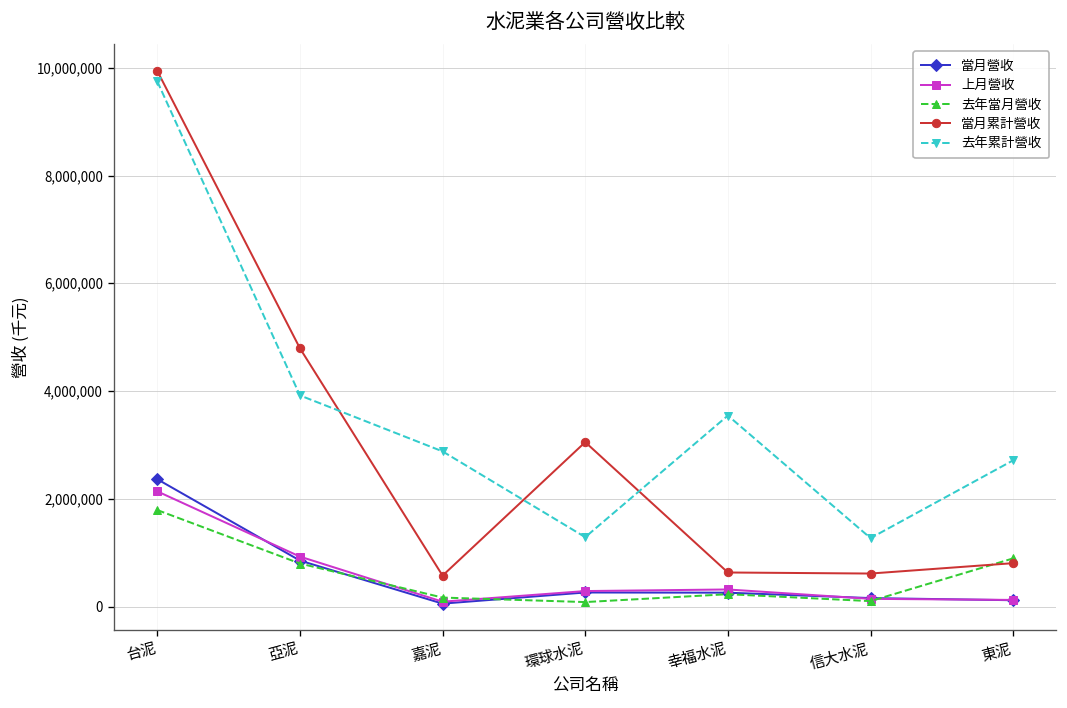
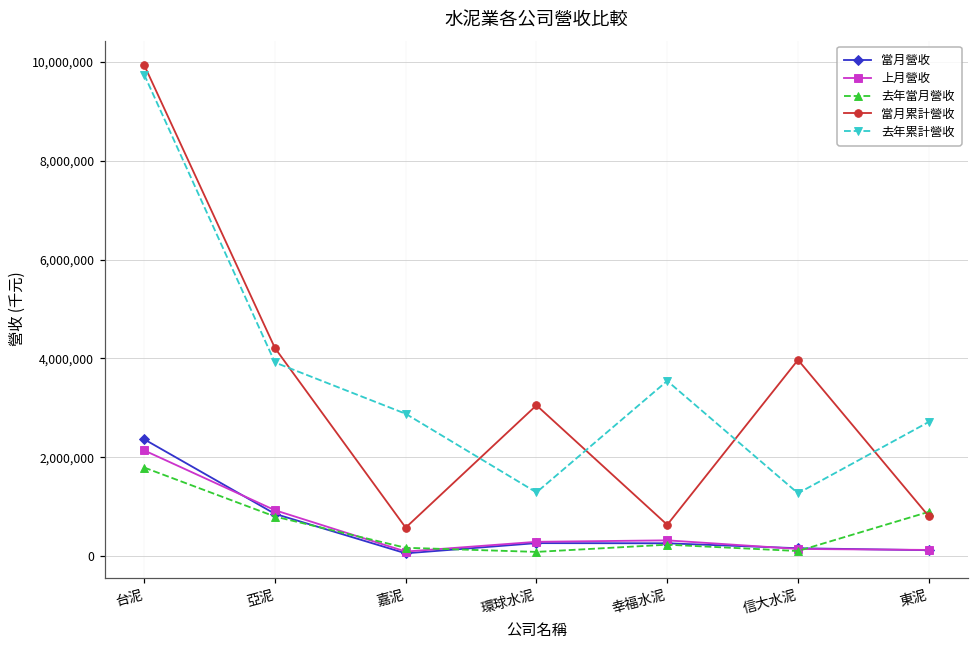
  {
    "當月營收": {
      "台泥": "2,400,000"
    },
    "上月營收": {
      "台泥": "2,100,000",
      "亞泥": "900,000",
      "幸福水泥": "300,000"
    },
    "去年當月營收": {
      "台泥": "1,800,000",
      "嘉泥": "200,000",
      "環球水泥": "100,000",
      "東泥": "900,000"
    },
    "當月累計營收": {
      "台泥": "9,900,000",
-     "亞泥": "4,800,000",
+     "亞泥": "4,200,000",
      "嘉泥": "600,000",
      "環球水泥": "3,100,000",
      "幸福水泥": "600,000",
-     "信大水泥": "600,000",
+     "信大水泥": "4,000,000",
      "東泥": "800,000"
    },
    "去年累計營收": {
      "台泥": "9,700,000",
      "亞泥": "3,900,000",
      "嘉泥": "2,900,000",
      "環球水泥": "1,300,000",
      "幸福水泥": "3,500,000",
      "信大水泥": "1,300,000",
      "東泥": "2,700,000"
    }
  }
